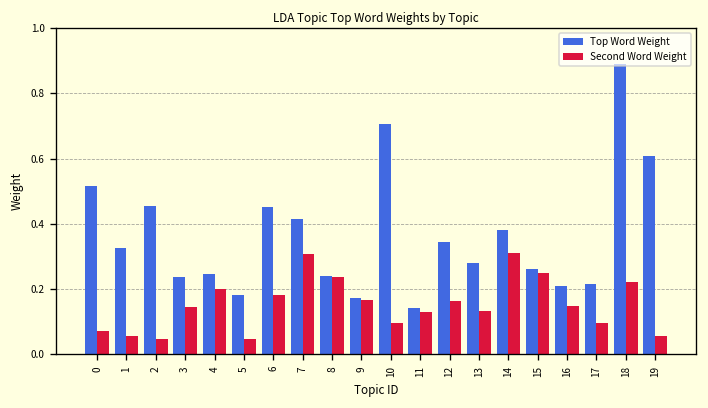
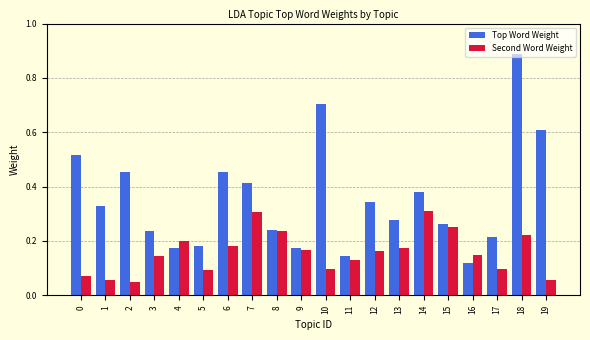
  {
    "Top Word Weight": {
      "0": 0.52,
      "1": 0.33,
      "2": 0.46,
      "3": 0.24,
-     "4": 0.25,
+     "4": 0.17,
      "5": 0.18,
      "6": 0.45,
      "7": 0.42,
      "8": 0.24,
      "9": 0.17,
      "10": 0.71,
      "11": 0.14,
      "12": 0.35,
      "13": 0.28,
      "14": 0.38,
      "15": 0.26,
-     "16": 0.21,
+     "16": 0.12,
      "17": 0.22,
      "19": 0.61
    },
    "Second Word Weight": {
      "0": 0.07,
      "1": 0.06,
      "2": 0.05,
      "3": 0.14,
      "4": 0.20,
-     "5": 0.05,
+     "5": 0.10,
      "6": 0.18,
      "7": 0.31,
      "8": 0.24,
      "9": 0.17,
      "10": 0.10,
      "11": 0.13,
      "12": 0.16,
-     "13": 0.13,
+     "13": 0.17,
      "14": 0.31,
      "15": 0.25,
      "16": 0.15,
      "17": 0.10,
      "18": 0.22,
      "19": 0.06
    }
  }
